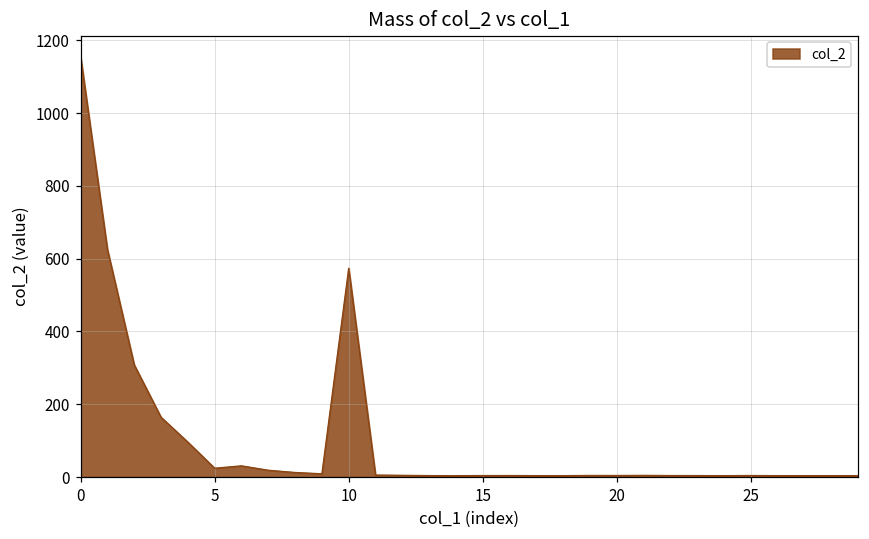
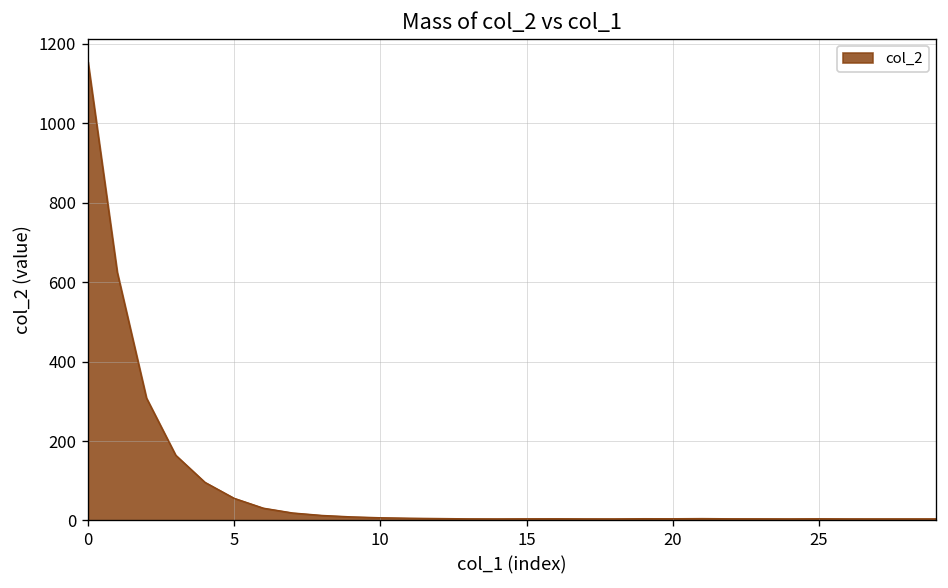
  {
    "0": 1160,
-   "5": 20,
-   "10": 570,
+   "5": 60,
+   "10": 10,
    "15": 0,
    "20": 0,
    "25": 0
  }
